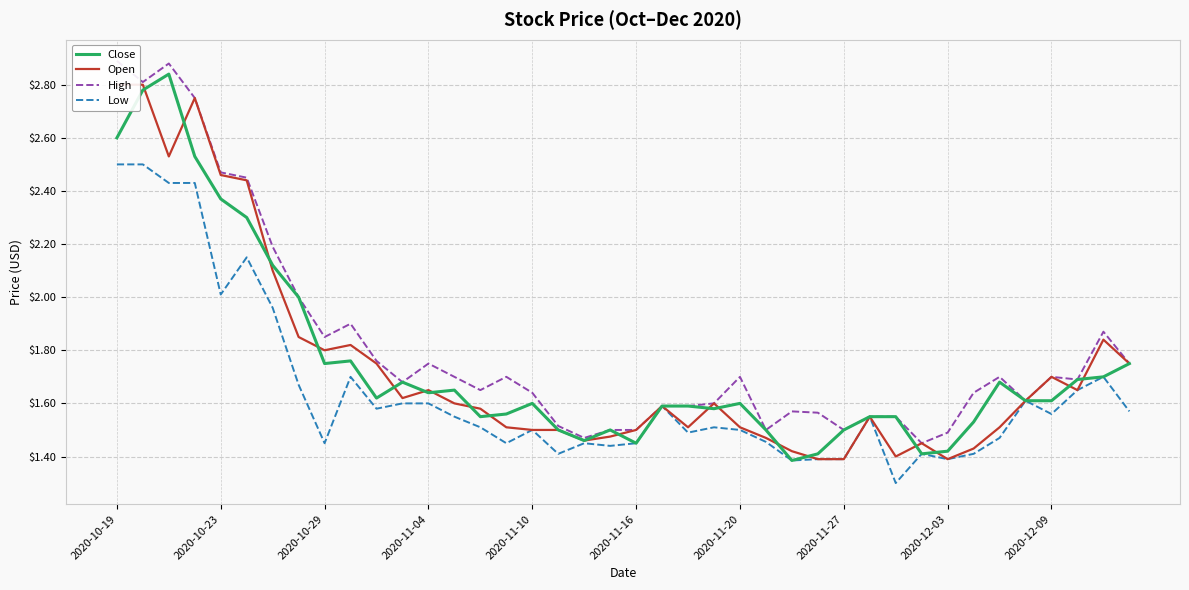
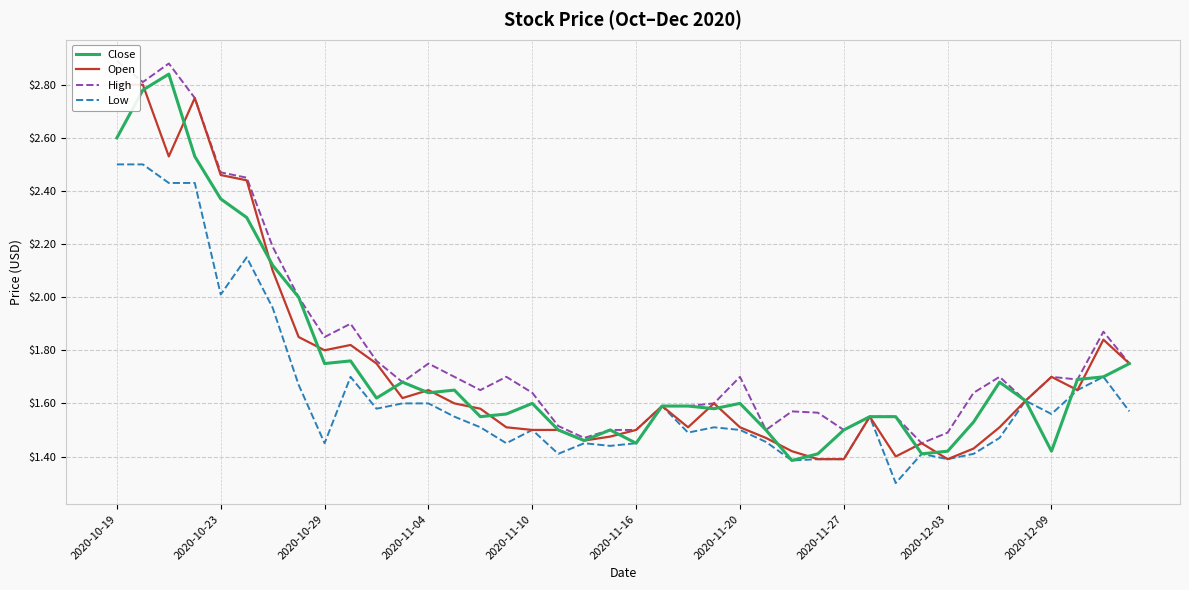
  {
    "Close": {
      "2020-10-19": "$2.60",
      "2020-10-23": "$2.37",
      "2020-10-29": "$1.75",
      "2020-11-04": "$1.64",
      "2020-11-10": "$1.60",
      "2020-11-20": "$1.60",
      "2020-12-03": "$1.42",
-     "2020-12-09": "$1.61"
+     "2020-12-09": "$1.42"
    },
    "Open": {
      "2020-10-23": "$2.46",
      "2020-10-29": "$1.80",
      "2020-11-04": "$1.65",
      "2020-11-20": "$1.51"
    },
    "High": {
      "2020-10-23": "$2.47",
      "2020-10-29": "$1.85",
      "2020-11-04": "$1.75",
      "2020-11-10": "$1.64",
      "2020-11-20": "$1.70",
      "2020-12-03": "$1.49"
    },
    "Low": {
      "2020-10-19": "$2.50",
      "2020-10-23": "$2.01",
      "2020-10-29": "$1.45",
      "2020-11-04": "$1.60",
      "2020-11-20": "$1.50",
      "2020-12-09": "$1.56"
    }
  }
